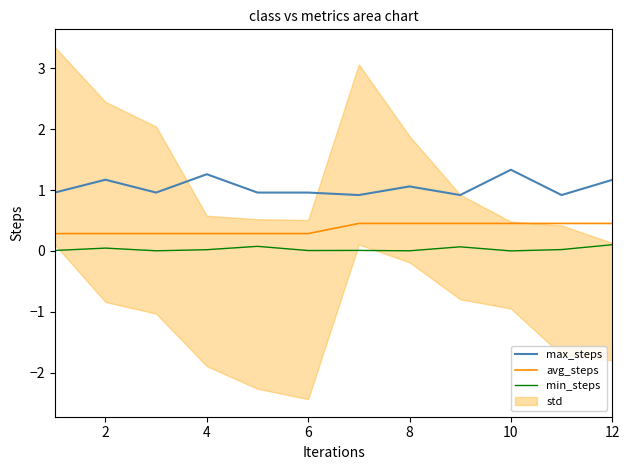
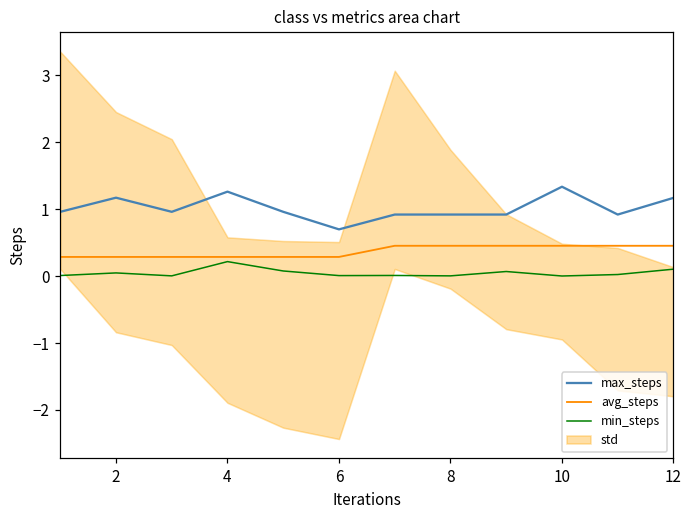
  {
    "max_steps": {
      "2": 1.2,
      "4": 1.3,
-     "6": 1.0,
-     "8": 1.1,
+     "6": 0.7,
+     "8": 0.9,
      "10": 1.3,
      "12": 1.2
    },
    "min_steps": {
      "2": 0.0,
-     "4": 0.0,
+     "4": 0.2,
      "6": 0.0,
      "8": 0.0,
      "10": 0.0
    }
  }
